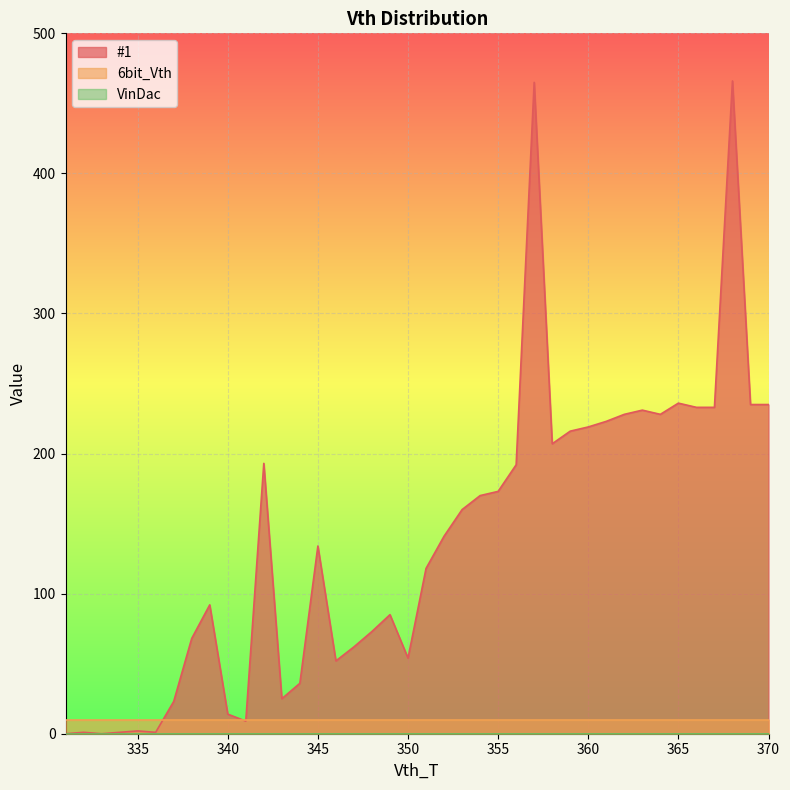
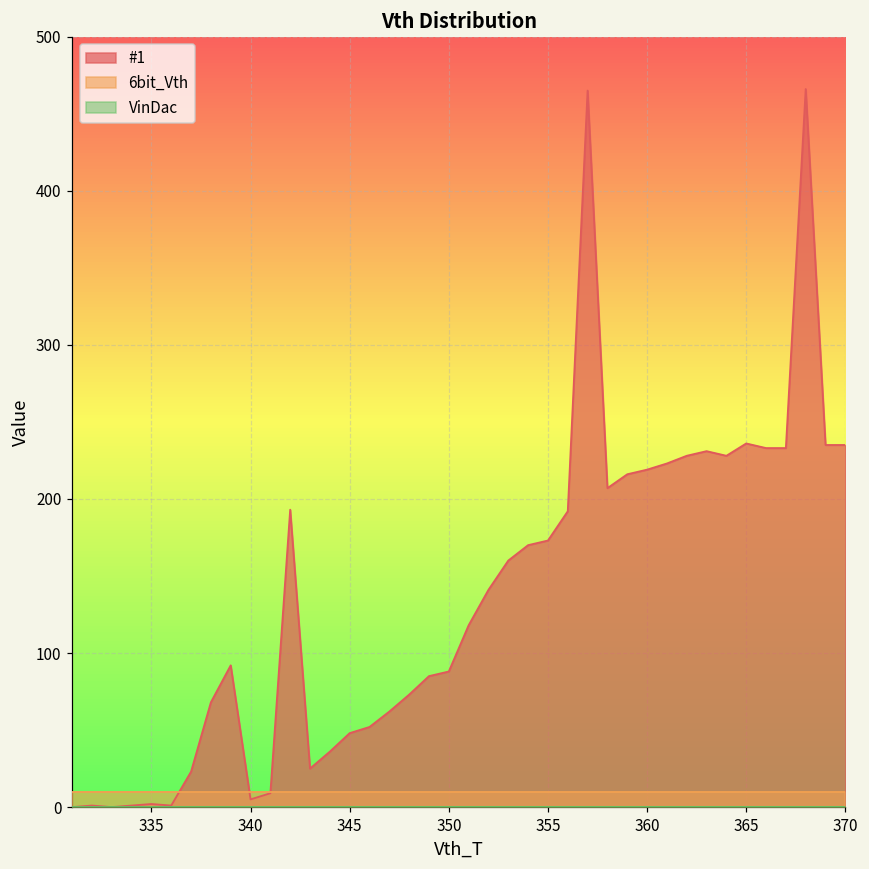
  {
    "#1": {
      "335": 2,
-     "340": 14,
-     "345": 134,
-     "350": 54,
+     "340": 5,
+     "345": 48,
+     "350": 88,
      "355": 173,
      "360": 219,
      "365": 236,
      "370": 235
    },
    "6bit_Vth": {
      "335": 10,
      "340": 10,
      "345": 10,
      "350": 10,
      "355": 10,
      "360": 10,
      "365": 10,
      "370": 10
    },
    "VinDac": {
      "335": 0,
      "340": 0,
      "345": 0,
      "350": 0,
      "355": 0,
      "360": 0,
      "365": 0,
      "370": 0
    }
  }
